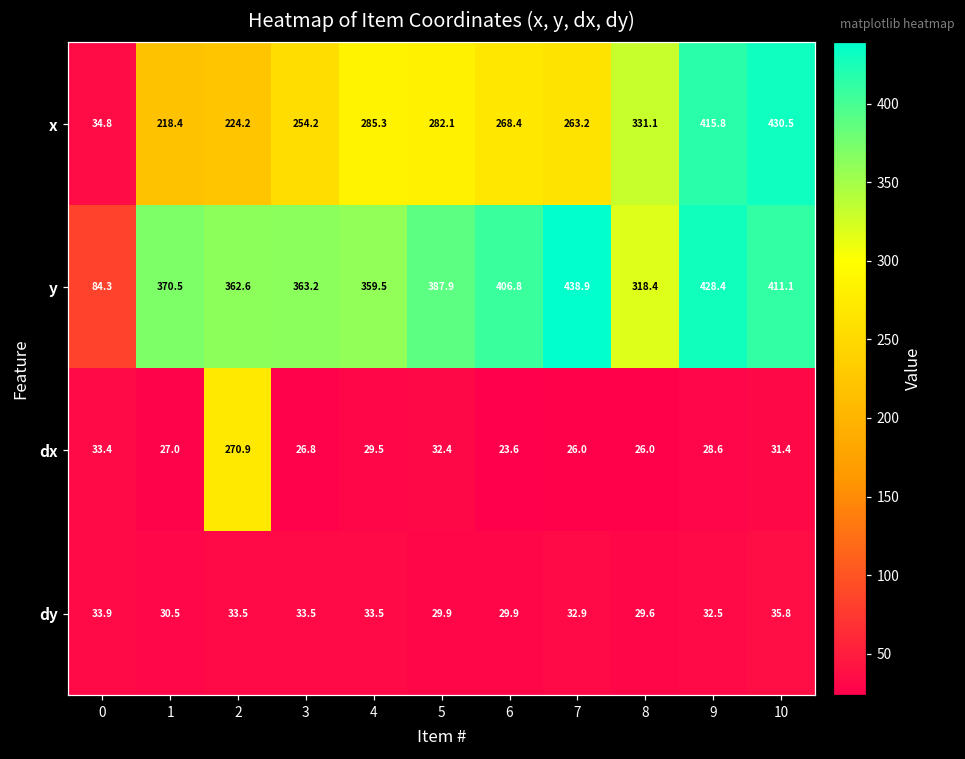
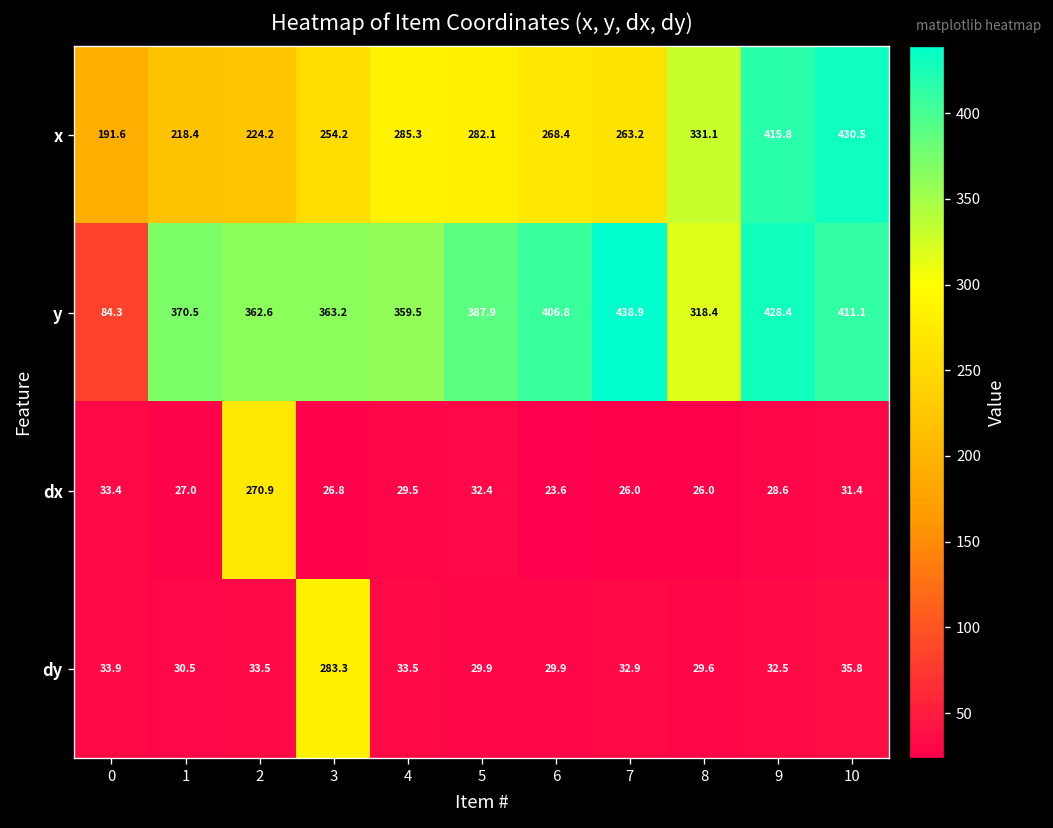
  {
    "x": {
-     "0": 34.8,
+     "0": 191.6,
      "1": 218.4,
      "2": 224.2,
      "3": 254.2,
      "4": 285.3,
      "5": 282.1,
      "6": 268.4,
      "7": 263.2,
      "8": 331.1,
      "9": 415.8,
      "10": 430.5
    },
    "y": {
      "0": 84.3,
      "1": 370.5,
      "2": 362.6,
      "3": 363.2,
      "4": 359.5,
      "5": 387.9,
      "6": 406.8,
      "7": 438.9,
      "8": 318.4,
      "9": 428.4,
      "10": 411.1
    },
    "dx": {
      "0": 33.4,
      "1": 27.0,
      "2": 270.9,
      "3": 26.8,
      "4": 29.5,
      "5": 32.4,
      "6": 23.6,
      "7": 26.0,
      "8": 26.0,
      "9": 28.6,
      "10": 31.4
    },
    "dy": {
      "0": 33.9,
      "1": 30.5,
      "2": 33.5,
-     "3": 33.5,
+     "3": 283.3,
      "4": 33.5,
      "5": 29.9,
      "6": 29.9,
      "7": 32.9,
      "8": 29.6,
      "9": 32.5,
      "10": 35.8
    }
  }
